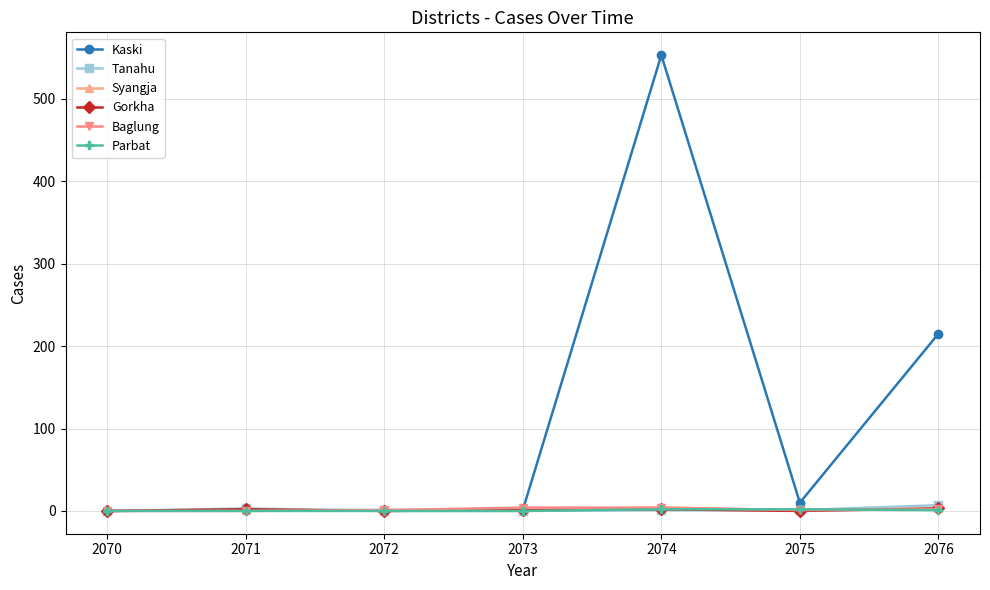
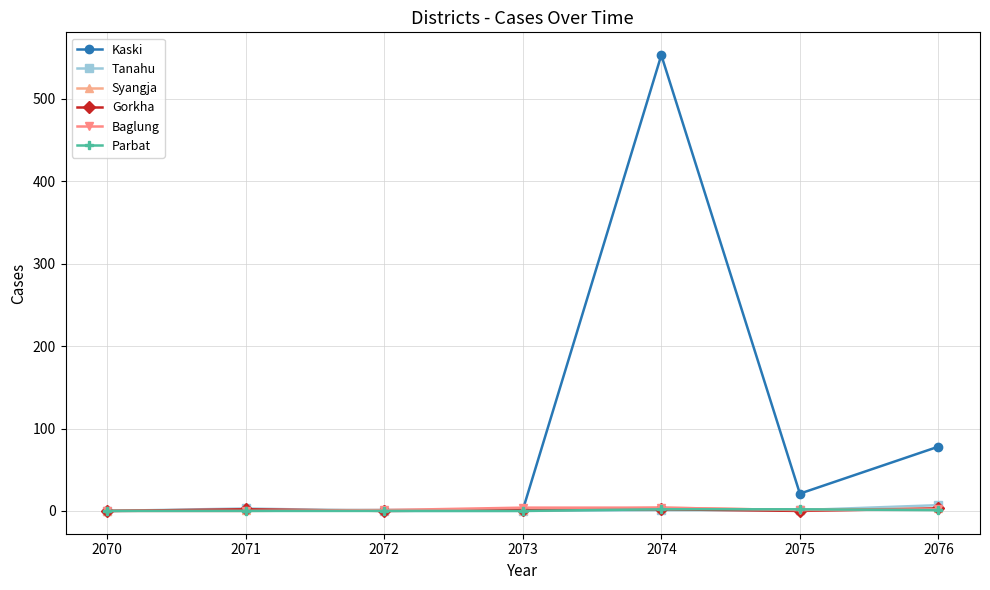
  {
    "Kaski": {
      "2074": 550,
-     "2075": 10,
-     "2076": 220
+     "2075": 20,
+     "2076": 80
    },
    "Tanahu": {
      "2076": 10
    }
  }
